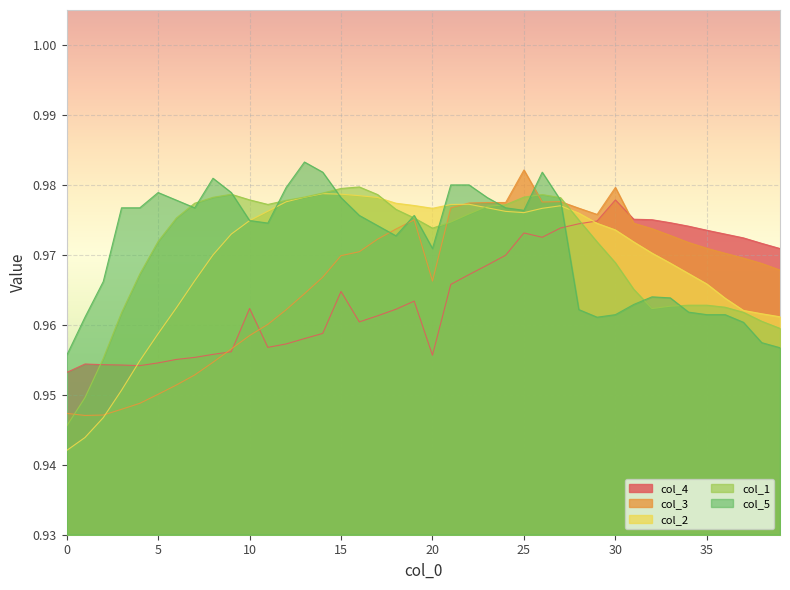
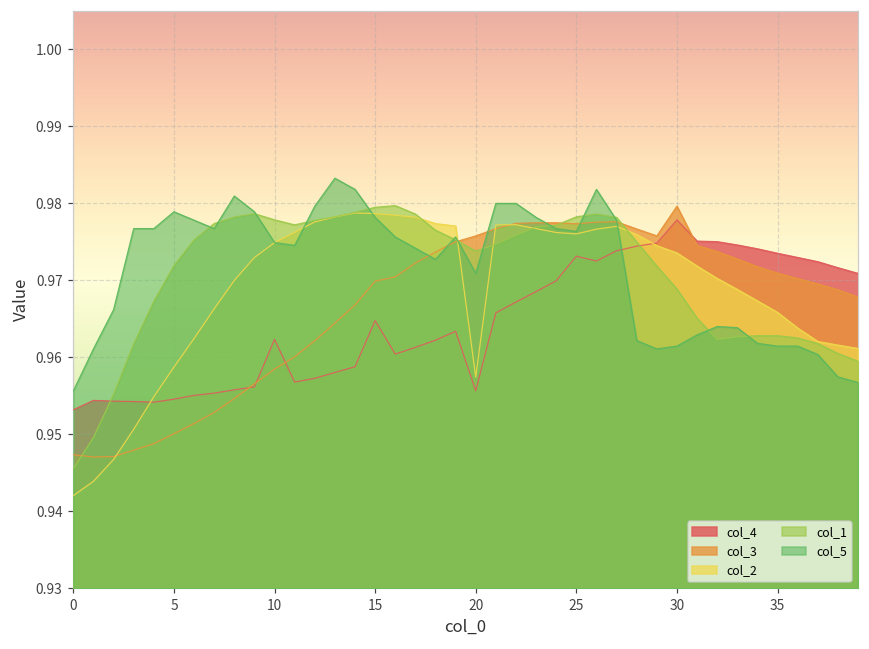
  {
    "col_4": {
      "0": 0.953,
      "5": 0.955,
      "10": 0.962,
      "15": 0.965,
      "20": 0.956,
      "25": 0.973,
      "30": 0.978,
      "35": 0.974
    },
    "col_3": {
      "0": 0.947,
      "5": 0.950,
      "10": 0.958,
      "15": 0.970,
-     "20": 0.966,
-     "25": 0.982,
+     "20": 0.976,
+     "25": 0.977,
      "30": 0.980,
      "35": 0.971
    },
    "col_2": {
      "0": 0.942,
      "5": 0.959,
      "15": 0.979,
-     "20": 0.977,
+     "20": 0.957,
      "30": 0.974,
      "35": 0.966
    }
  }
